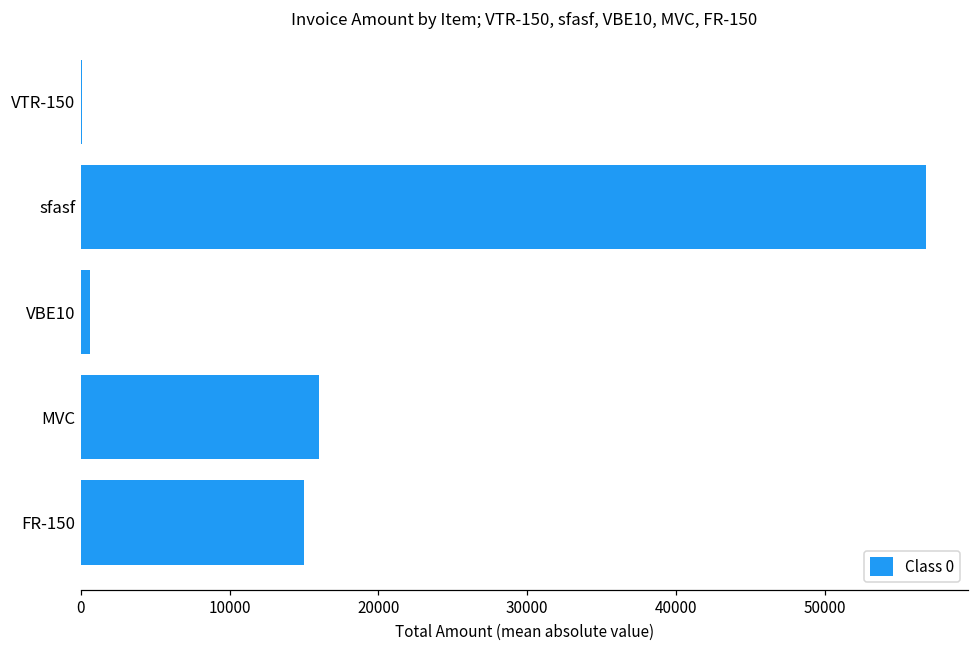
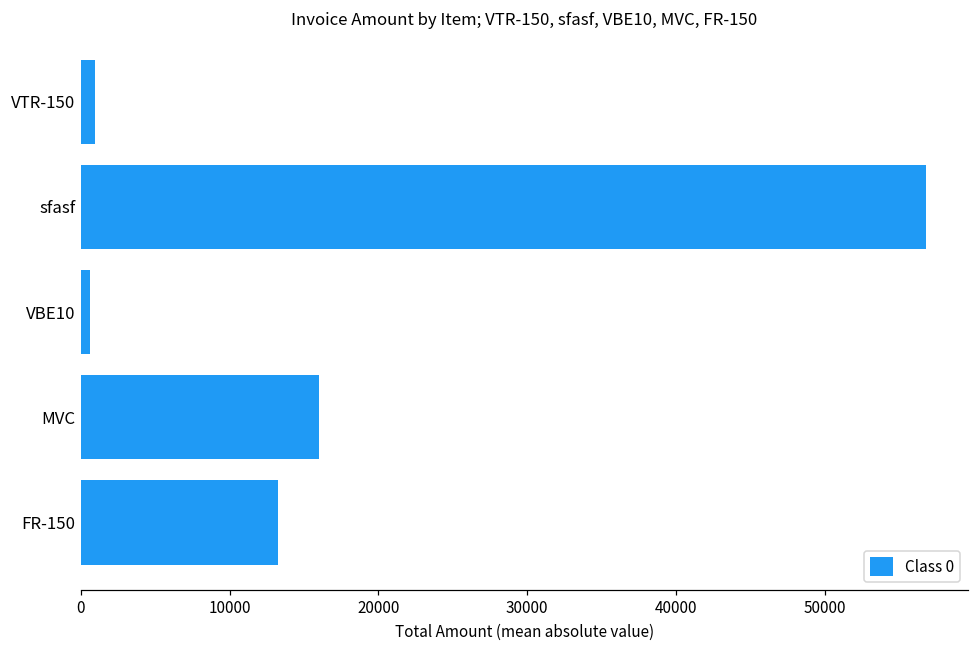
  {
-   "VTR-150": 100,
+   "VTR-150": 1000,
    "sfasf": 56800,
    "VBE10": 600,
    "MVC": 16000,
-   "FR-150": 15000
+   "FR-150": 13300
  }
